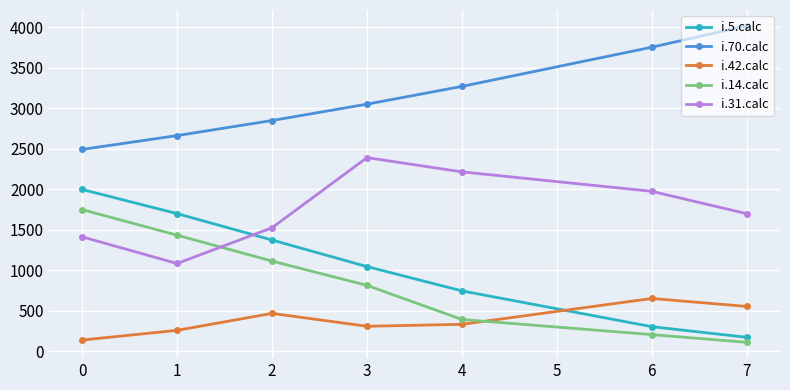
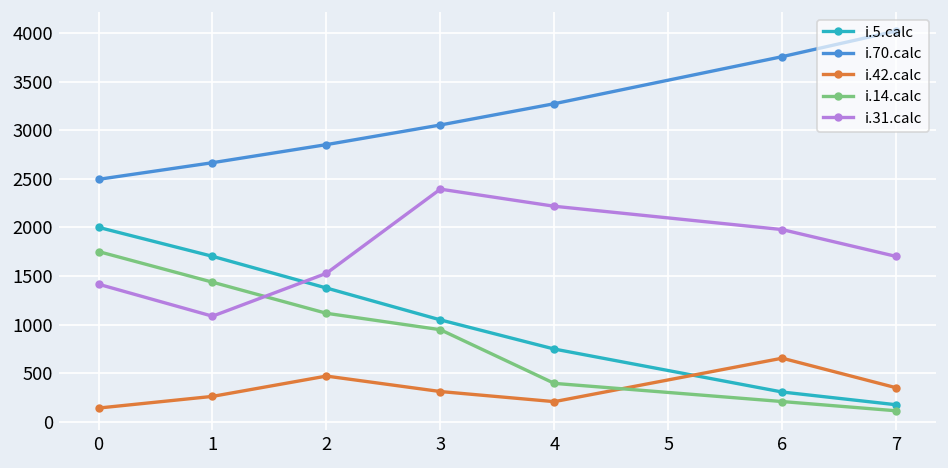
  {
    "i.42.calc": {
      "0": 100,
      "1": 300,
      "2": 500,
      "3": 300,
-     "4": 300,
+     "4": 200,
      "6": 700,
-     "7": 600
+     "7": 400
    },
    "i.14.calc": {
      "0": 1800,
      "1": 1400,
      "2": 1100,
-     "3": 800,
+     "3": 900,
      "4": 400,
      "6": 200,
      "7": 100
    },
    "i.31.calc": {
      "0": 1400,
      "1": 1100,
      "2": 1500,
      "3": 2400,
      "4": 2200,
      "6": 2000,
      "7": 1700
    }
  }
